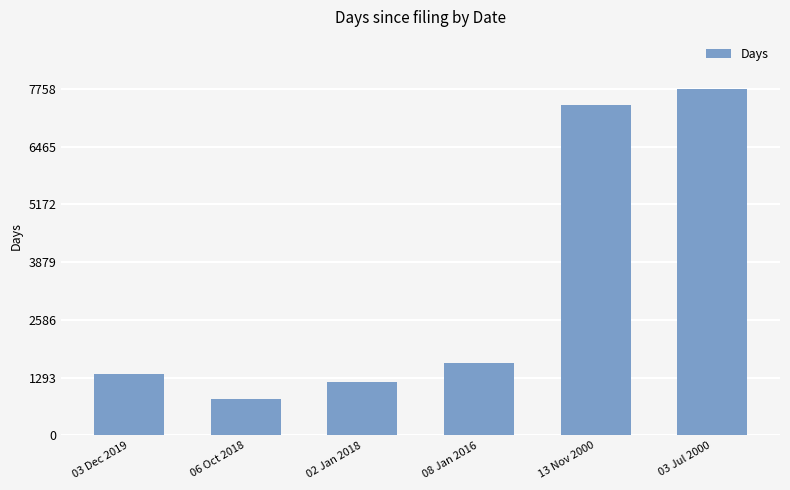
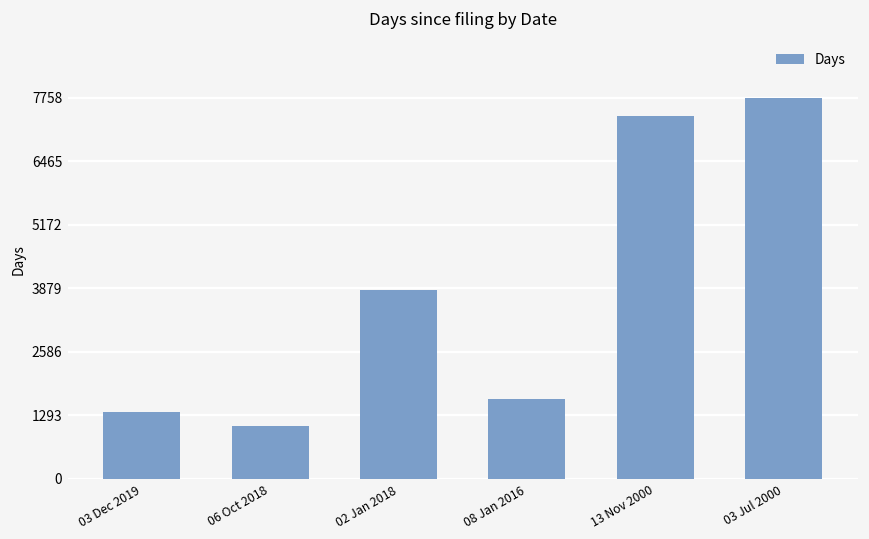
  {
    "03 Dec 2019": 1400,
-   "06 Oct 2018": 800,
-   "02 Jan 2018": 1200,
+   "06 Oct 2018": 1100,
+   "02 Jan 2018": 3800,
    "08 Jan 2016": 1600,
    "13 Nov 2000": 7400,
    "03 Jul 2000": 7800
  }
